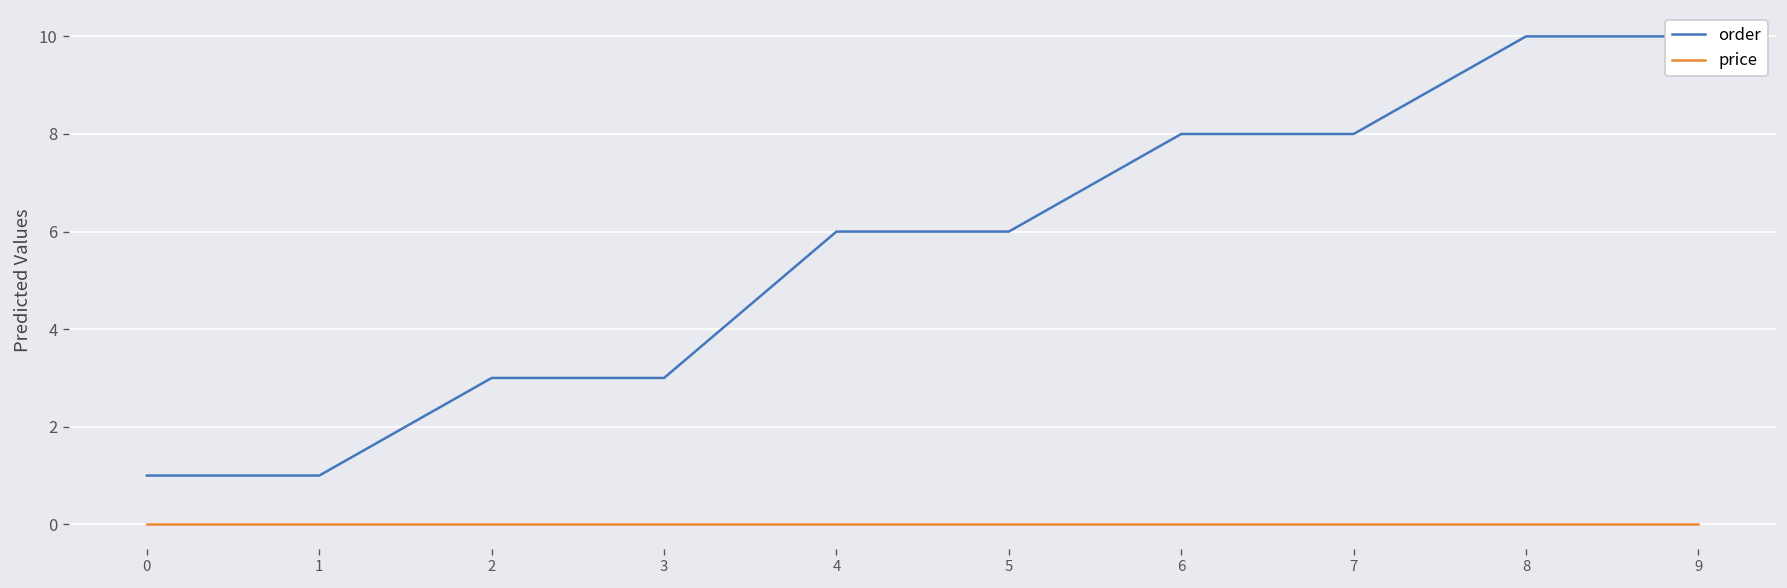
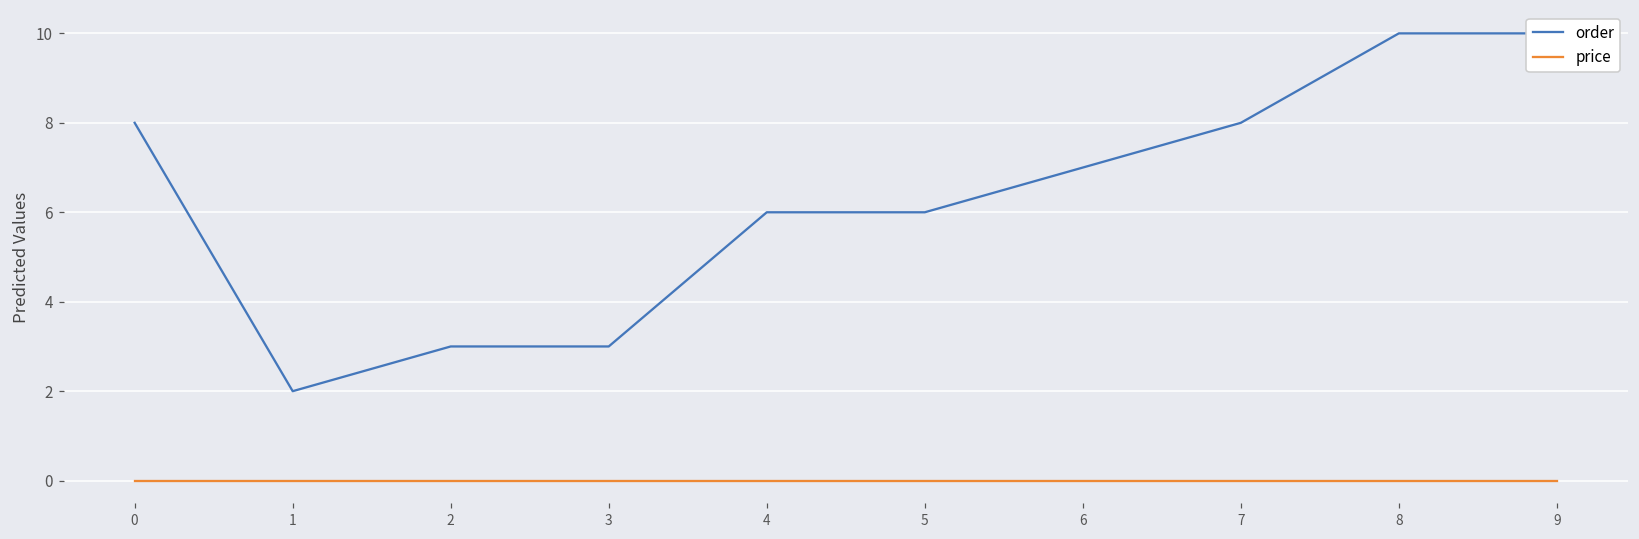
  {
    "order": {
-     "0": 1,
-     "1": 1,
+     "0": 8,
+     "1": 2,
      "2": 3,
      "3": 3,
      "4": 6,
      "5": 6,
-     "6": 8,
+     "6": 7,
      "7": 8,
      "8": 10
    },
    "price": {
      "0": 0,
      "1": 0,
      "2": 0,
      "3": 0,
      "4": 0,
      "5": 0,
      "6": 0,
      "7": 0,
      "8": 0,
      "9": 0
    }
  }
